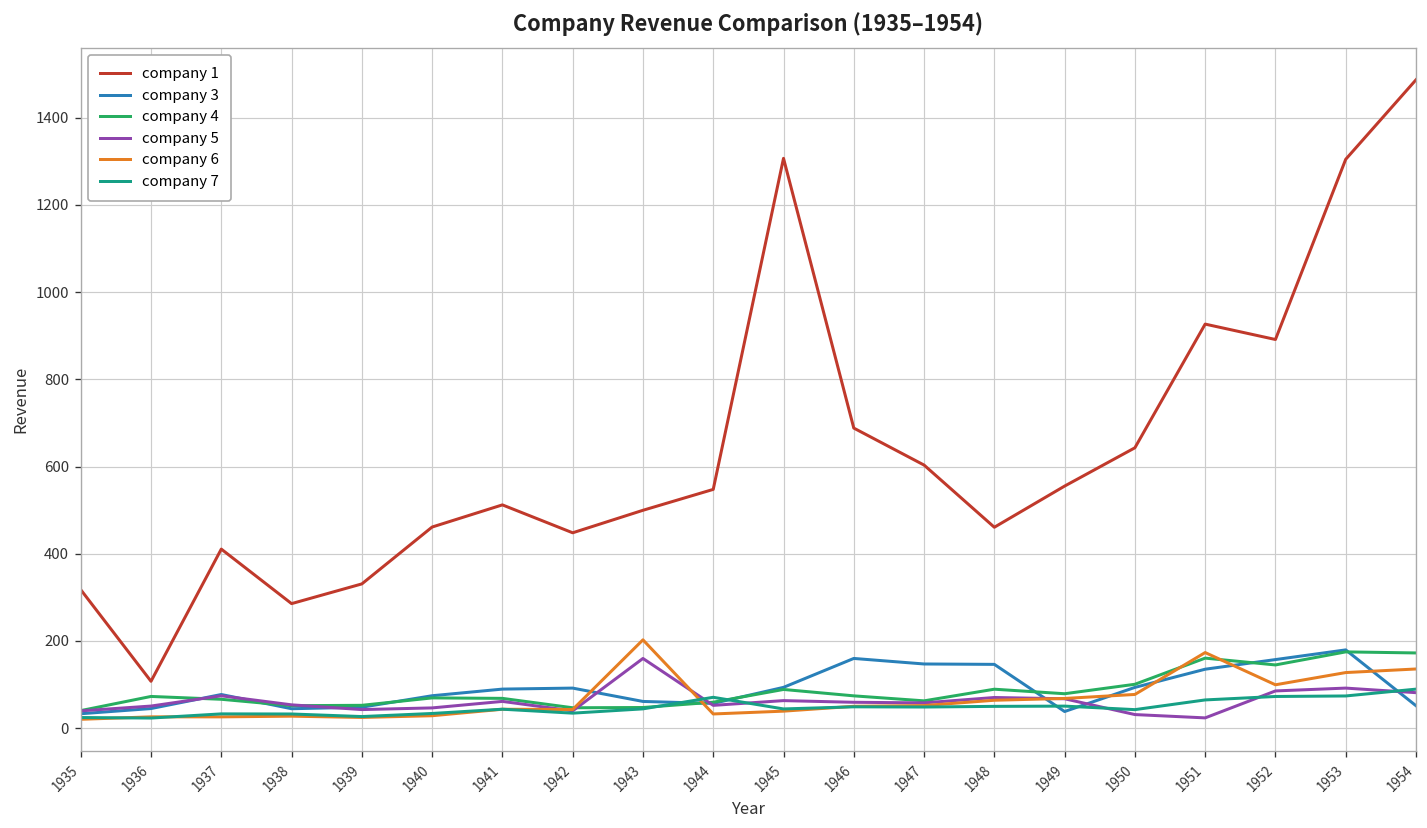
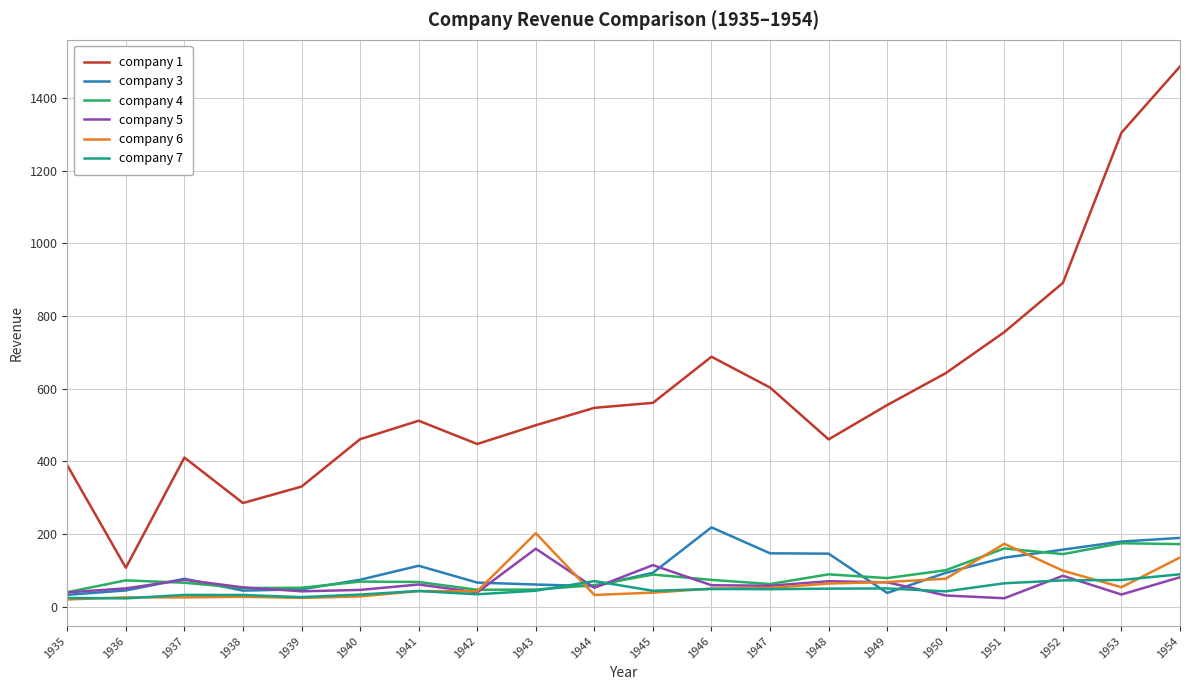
  {
    "company 1": {
-     "1935": 320,
+     "1935": 390,
      "1936": 110,
      "1937": 410,
      "1938": 290,
      "1939": 330,
      "1940": 460,
      "1941": 510,
      "1942": 450,
      "1943": 500,
      "1944": 550,
-     "1945": 1310,
+     "1945": 560,
      "1946": 690,
      "1947": 600,
      "1948": 460,
      "1949": 560,
      "1950": 640,
-     "1951": 930,
+     "1951": 760,
      "1952": 890,
      "1953": 1300,
      "1954": 1490
    },
    "company 3": {
-     "1941": 90,
-     "1942": 90,
+     "1941": 110,
+     "1942": 70,
      "1943": 60,
-     "1946": 160,
+     "1946": 220,
      "1947": 150,
      "1948": 150,
      "1949": 40,
      "1950": 90,
      "1951": 140,
      "1952": 160,
-     "1954": 50
+     "1954": 190
    },
    "company 5": {
      "1940": 50,
      "1943": 160,
-     "1945": 60,
+     "1945": 110,
      "1946": 60,
      "1950": 30,
      "1951": 20,
      "1952": 90,
-     "1953": 90,
+     "1953": 30,
      "1954": 80
    },
    "company 6": {
      "1943": 200,
      "1944": 30,
      "1950": 80,
      "1951": 170,
      "1952": 100,
-     "1953": 130,
+     "1953": 50,
      "1954": 140
    }
  }
